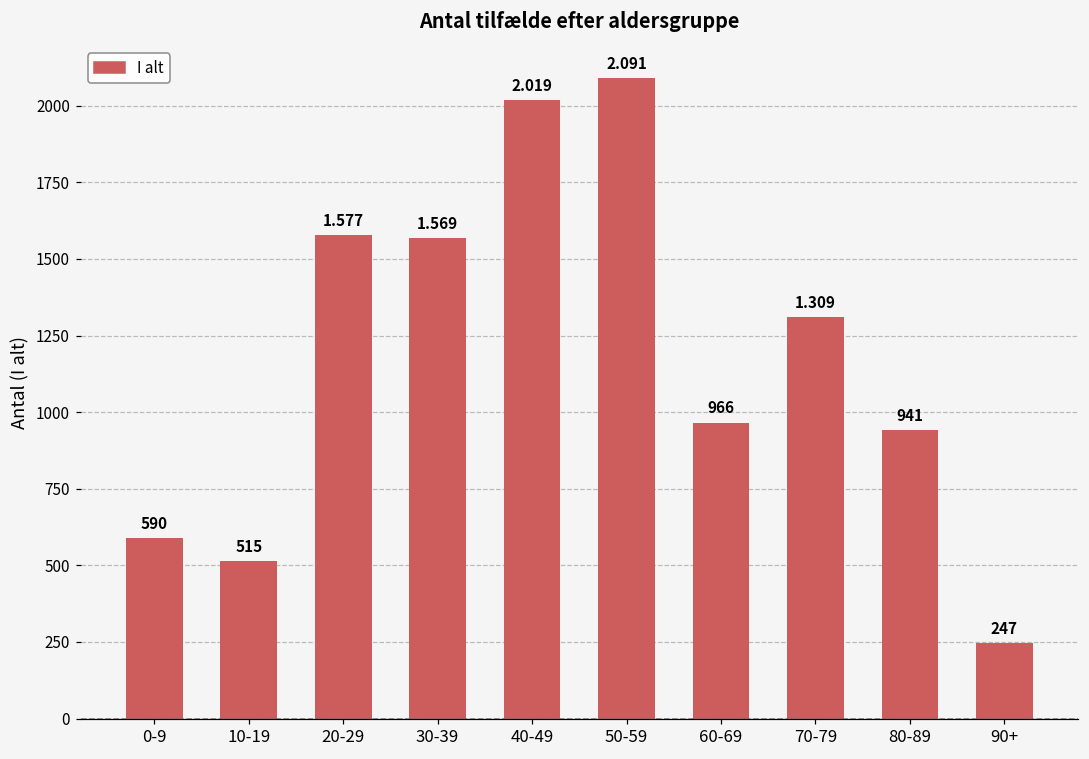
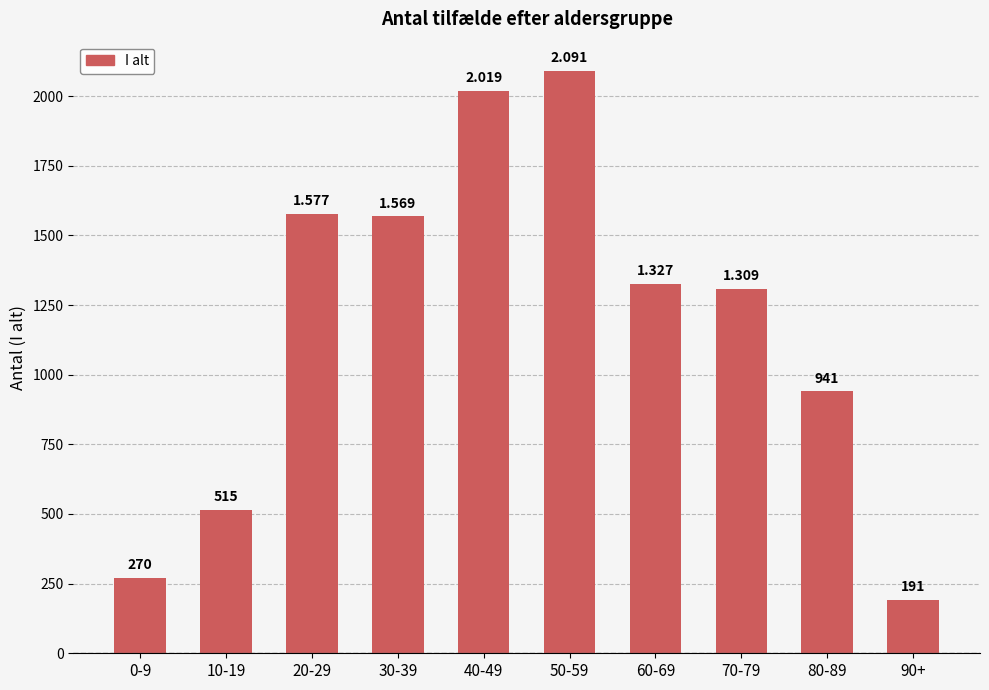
  {
-   "0-9": 590,
+   "0-9": 270,
    "10-19": 515,
-   "60-69": 966,
+   "60-69": 1.327,
    "80-89": 941,
-   "90+": 247
+   "90+": 191
  }
